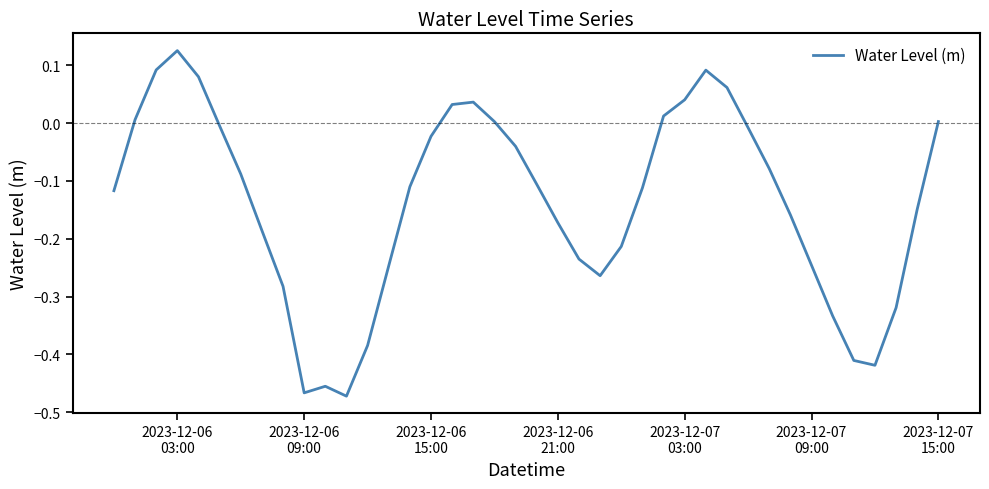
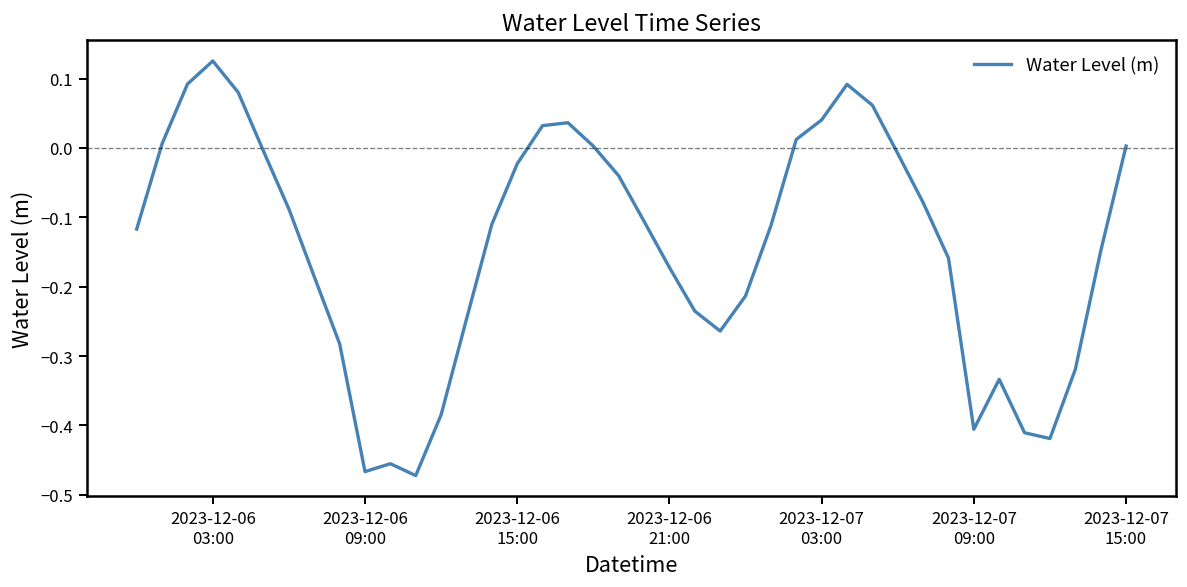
  {
    "2023-12-06 03:00": 0.13,
    "2023-12-06 09:00": -0.47,
    "2023-12-06 15:00": -0.02,
    "2023-12-06 21:00": -0.17,
    "2023-12-07 03:00": 0.04,
-   "2023-12-07 09:00": -0.25,
+   "2023-12-07 09:00": -0.41,
    "2023-12-07 15:00": 0.00
  }
